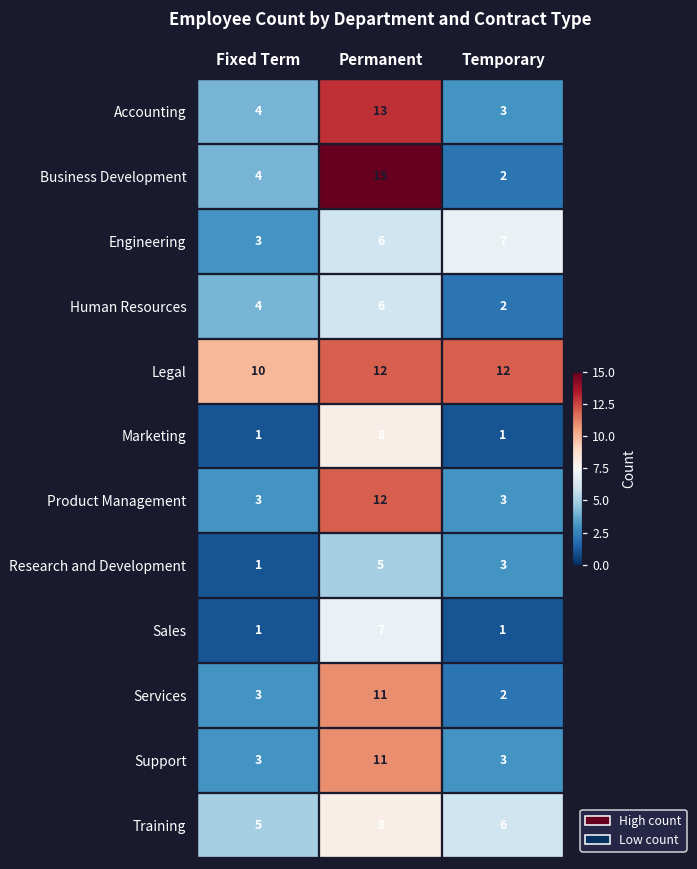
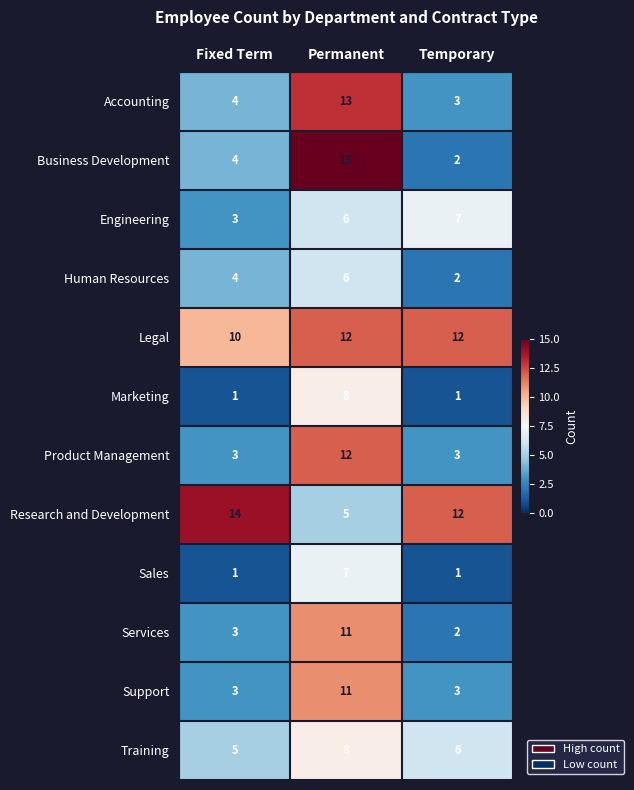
  {
    "Accounting": {
      "Fixed Term": 4,
      "Permanent": 13,
      "Temporary": 3
    },
    "Business Development": {
      "Fixed Term": 4,
      "Permanent": 15,
      "Temporary": 2
    },
    "Engineering": {
      "Fixed Term": 3
    },
    "Human Resources": {
      "Fixed Term": 4,
      "Temporary": 2
    },
    "Legal": {
      "Fixed Term": 10,
      "Permanent": 12,
      "Temporary": 12
    },
    "Marketing": {
      "Fixed Term": 1,
      "Temporary": 1
    },
    "Product Management": {
      "Fixed Term": 3,
      "Permanent": 12,
      "Temporary": 3
    },
    "Research and Development": {
-     "Fixed Term": 1,
+     "Fixed Term": 14,
      "Permanent": 5,
-     "Temporary": 3
+     "Temporary": 12
    },
    "Sales": {
      "Fixed Term": 1,
      "Temporary": 1
    },
    "Services": {
      "Fixed Term": 3,
      "Permanent": 11,
      "Temporary": 2
    },
    "Support": {
      "Fixed Term": 3,
      "Permanent": 11,
      "Temporary": 3
    },
    "Training": {
      "Fixed Term": 5
    }
  }
